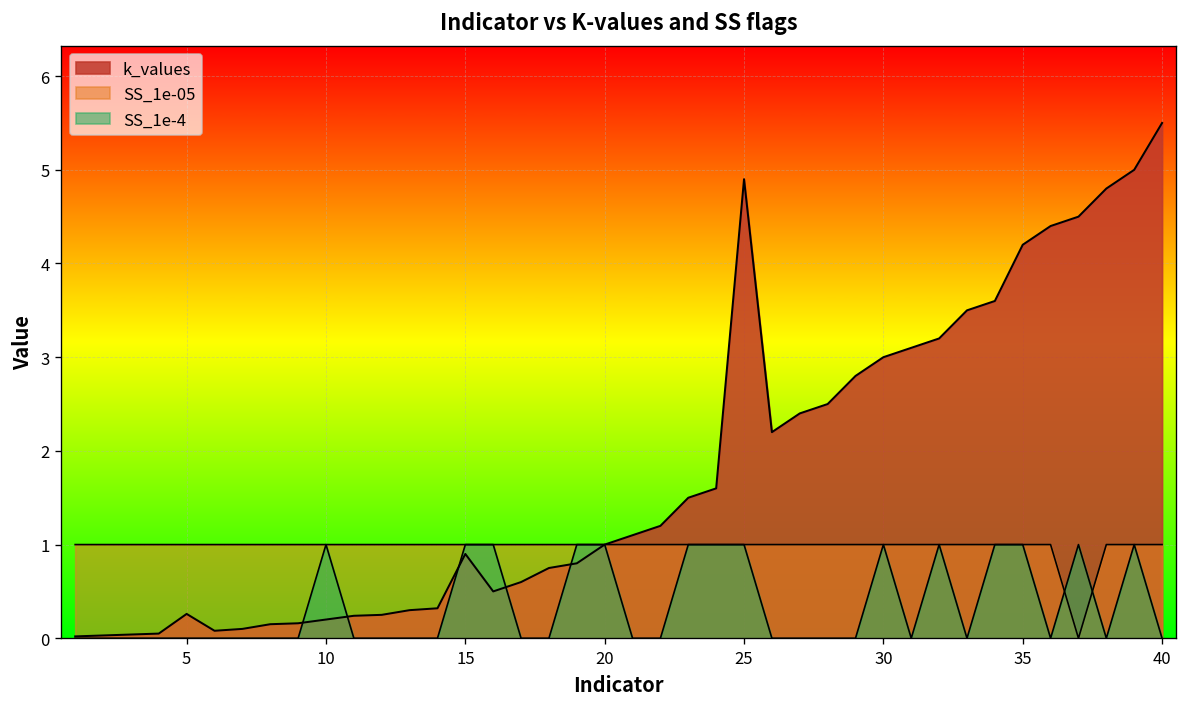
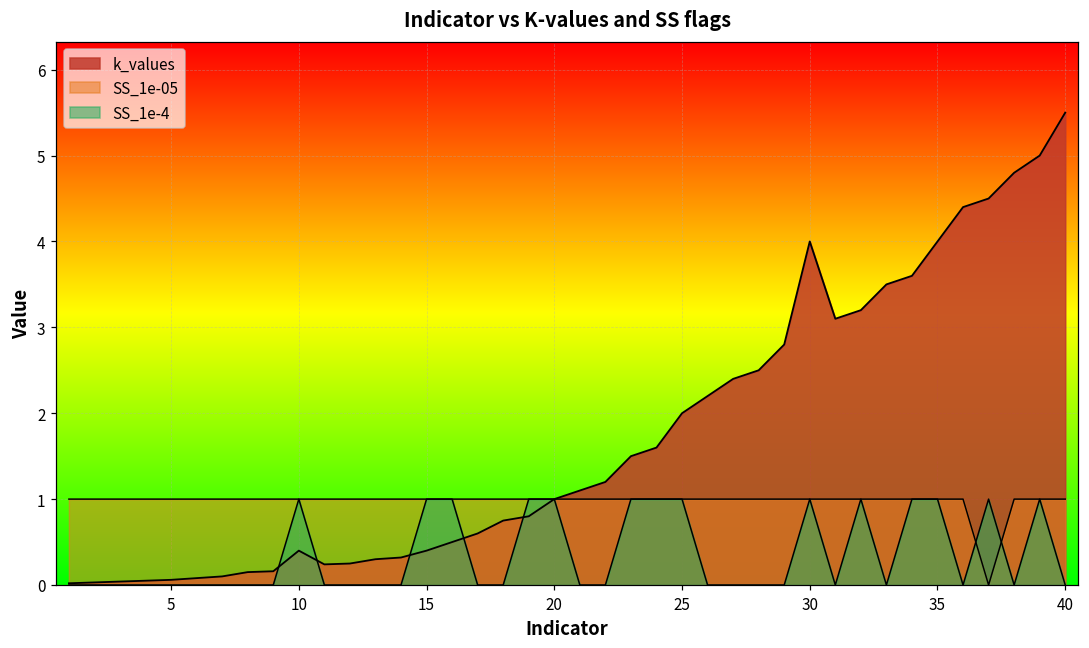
  {
    "k_values": {
-     "5": 0.3,
-     "10": 0.2,
-     "15": 0.9,
-     "25": 4.9,
-     "30": 3,
-     "35": 4.2,
+     "5": 0.1,
+     "10": 0.4,
+     "15": 0.4,
+     "25": 2.0,
+     "30": 4,
+     "35": 4.0,
      "40": 5.5
    },
    "SS_1e-05": {
      "5": 1.0,
      "40": 1.0
    },
    "SS_1e-4": {
      "5": 0.0,
      "40": 0.0
    }
  }
